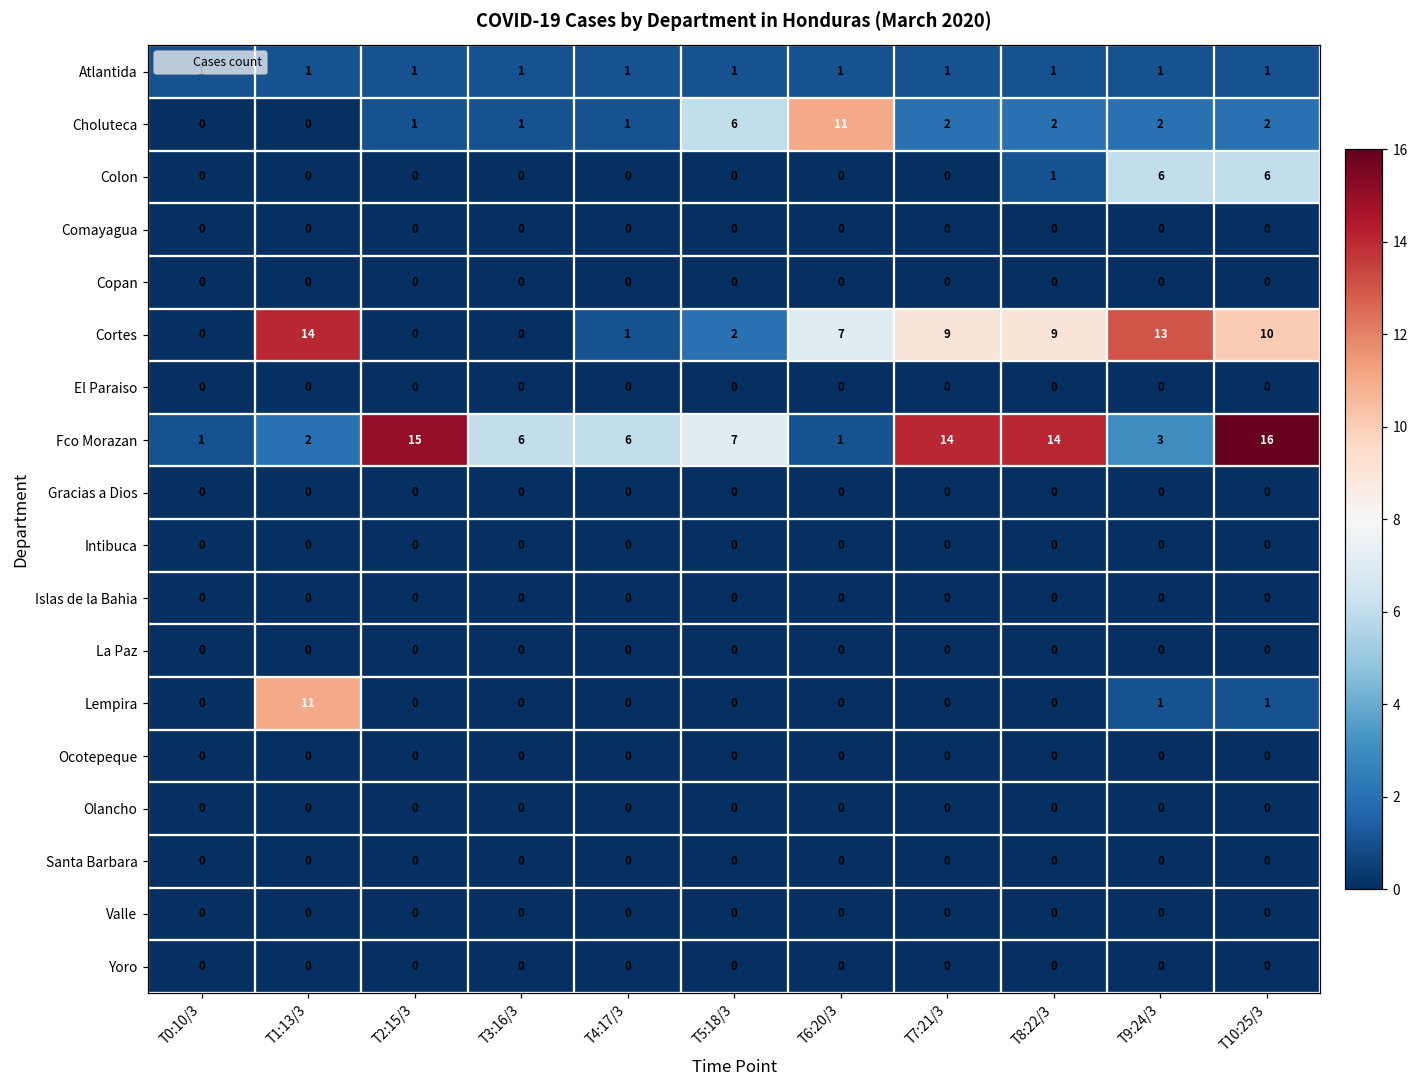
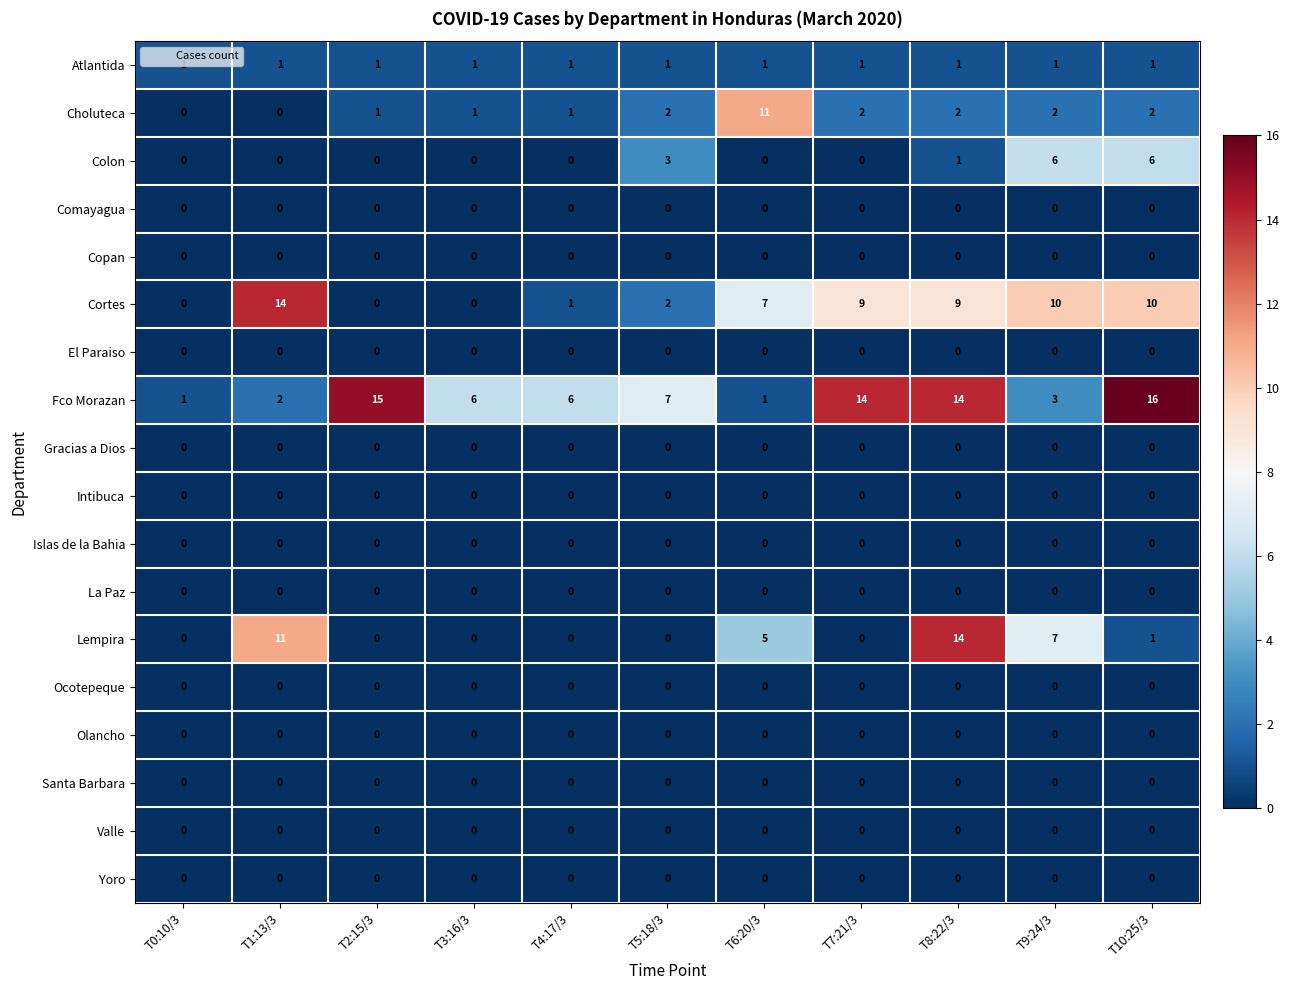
  {
    "Atlantida": {
      "T1:13/3": 1,
      "T2:15/3": 1,
      "T3:16/3": 1,
      "T4:17/3": 1,
      "T5:18/3": 1,
      "T6:20/3": 1,
      "T7:21/3": 1,
      "T8:22/3": 1,
      "T9:24/3": 1,
      "T10:25/3": 1
    },
    "Choluteca": {
      "T0:10/3": 0,
      "T1:13/3": 0,
      "T2:15/3": 1,
      "T3:16/3": 1,
      "T4:17/3": 1,
-     "T5:18/3": 6,
+     "T5:18/3": 2,
      "T6:20/3": 11,
      "T7:21/3": 2,
      "T8:22/3": 2,
      "T9:24/3": 2,
      "T10:25/3": 2
    },
    "Colon": {
      "T0:10/3": 0,
      "T1:13/3": 0,
      "T2:15/3": 0,
      "T3:16/3": 0,
      "T4:17/3": 0,
-     "T5:18/3": 0,
+     "T5:18/3": 3,
      "T6:20/3": 0,
      "T7:21/3": 0,
      "T8:22/3": 1,
      "T9:24/3": 6,
      "T10:25/3": 6
    },
    "Comayagua": {
      "T0:10/3": 0,
      "T1:13/3": 0,
      "T2:15/3": 0,
      "T3:16/3": 0,
      "T4:17/3": 0,
      "T5:18/3": 0,
      "T6:20/3": 0,
      "T7:21/3": 0,
      "T8:22/3": 0,
      "T9:24/3": 0,
      "T10:25/3": 0
    },
    "Copan": {
      "T0:10/3": 0,
      "T1:13/3": 0,
      "T2:15/3": 0,
      "T3:16/3": 0,
      "T4:17/3": 0,
      "T5:18/3": 0,
      "T6:20/3": 0,
      "T7:21/3": 0,
      "T8:22/3": 0,
      "T9:24/3": 0,
      "T10:25/3": 0
    },
    "Cortes": {
      "T0:10/3": 0,
      "T1:13/3": 14,
      "T2:15/3": 0,
      "T3:16/3": 0,
      "T4:17/3": 1,
      "T5:18/3": 2,
      "T6:20/3": 7,
      "T7:21/3": 9,
      "T8:22/3": 9,
-     "T9:24/3": 13,
+     "T9:24/3": 10,
      "T10:25/3": 10
    },
    "El Paraiso": {
      "T0:10/3": 0,
      "T1:13/3": 0,
      "T2:15/3": 0,
      "T3:16/3": 0,
      "T4:17/3": 0,
      "T5:18/3": 0,
      "T6:20/3": 0,
      "T7:21/3": 0,
      "T8:22/3": 0,
      "T9:24/3": 0,
      "T10:25/3": 0
    },
    "Fco Morazan": {
      "T0:10/3": 1,
      "T1:13/3": 2,
      "T2:15/3": 15,
      "T3:16/3": 6,
      "T4:17/3": 6,
      "T5:18/3": 7,
      "T6:20/3": 1,
      "T7:21/3": 14,
      "T8:22/3": 14,
      "T9:24/3": 3,
      "T10:25/3": 16
    },
    "Gracias a Dios": {
      "T0:10/3": 0,
      "T1:13/3": 0,
      "T2:15/3": 0,
      "T3:16/3": 0,
      "T4:17/3": 0,
      "T5:18/3": 0,
      "T6:20/3": 0,
      "T7:21/3": 0,
      "T8:22/3": 0,
      "T9:24/3": 0,
      "T10:25/3": 0
    },
    "Intibuca": {
      "T0:10/3": 0,
      "T1:13/3": 0,
      "T2:15/3": 0,
      "T3:16/3": 0,
      "T4:17/3": 0,
      "T5:18/3": 0,
      "T6:20/3": 0,
      "T7:21/3": 0,
      "T8:22/3": 0,
      "T9:24/3": 0,
      "T10:25/3": 0
    },
    "Islas de la Bahia": {
      "T0:10/3": 0,
      "T1:13/3": 0,
      "T2:15/3": 0,
      "T3:16/3": 0,
      "T4:17/3": 0,
      "T5:18/3": 0,
      "T6:20/3": 0,
      "T7:21/3": 0,
      "T8:22/3": 0,
      "T9:24/3": 0,
      "T10:25/3": 0
    },
    "La Paz": {
      "T0:10/3": 0,
      "T1:13/3": 0,
      "T2:15/3": 0,
      "T3:16/3": 0,
      "T4:17/3": 0,
      "T5:18/3": 0,
      "T6:20/3": 0,
      "T7:21/3": 0,
      "T8:22/3": 0,
      "T9:24/3": 0,
      "T10:25/3": 0
    },
    "Lempira": {
      "T0:10/3": 0,
      "T1:13/3": 11,
      "T2:15/3": 0,
      "T3:16/3": 0,
      "T4:17/3": 0,
      "T5:18/3": 0,
-     "T6:20/3": 0,
+     "T6:20/3": 5,
      "T7:21/3": 0,
-     "T8:22/3": 0,
-     "T9:24/3": 1,
+     "T8:22/3": 14,
+     "T9:24/3": 7,
      "T10:25/3": 1
    },
    "Ocotepeque": {
      "T0:10/3": 0,
      "T1:13/3": 0,
      "T2:15/3": 0,
      "T3:16/3": 0,
      "T4:17/3": 0,
      "T5:18/3": 0,
      "T6:20/3": 0,
      "T7:21/3": 0,
      "T8:22/3": 0,
      "T9:24/3": 0,
      "T10:25/3": 0
    },
    "Olancho": {
      "T0:10/3": 0,
      "T1:13/3": 0,
      "T2:15/3": 0,
      "T3:16/3": 0,
      "T4:17/3": 0,
      "T5:18/3": 0,
      "T6:20/3": 0,
      "T7:21/3": 0,
      "T8:22/3": 0,
      "T9:24/3": 0,
      "T10:25/3": 0
    },
    "Santa Barbara": {
      "T0:10/3": 0,
      "T1:13/3": 0,
      "T2:15/3": 0,
      "T3:16/3": 0,
      "T4:17/3": 0,
      "T5:18/3": 0,
      "T6:20/3": 0,
      "T7:21/3": 0,
      "T8:22/3": 0,
      "T9:24/3": 0,
      "T10:25/3": 0
    },
    "Valle": {
      "T0:10/3": 0,
      "T1:13/3": 0,
      "T2:15/3": 0,
      "T3:16/3": 0,
      "T4:17/3": 0,
      "T5:18/3": 0,
      "T6:20/3": 0,
      "T7:21/3": 0,
      "T8:22/3": 0,
      "T9:24/3": 0,
      "T10:25/3": 0
    },
    "Yoro": {
      "T0:10/3": 0,
      "T1:13/3": 0,
      "T2:15/3": 0,
      "T3:16/3": 0,
      "T4:17/3": 0,
      "T5:18/3": 0,
      "T6:20/3": 0,
      "T7:21/3": 0,
      "T8:22/3": 0,
      "T9:24/3": 0,
      "T10:25/3": 0
    }
  }
